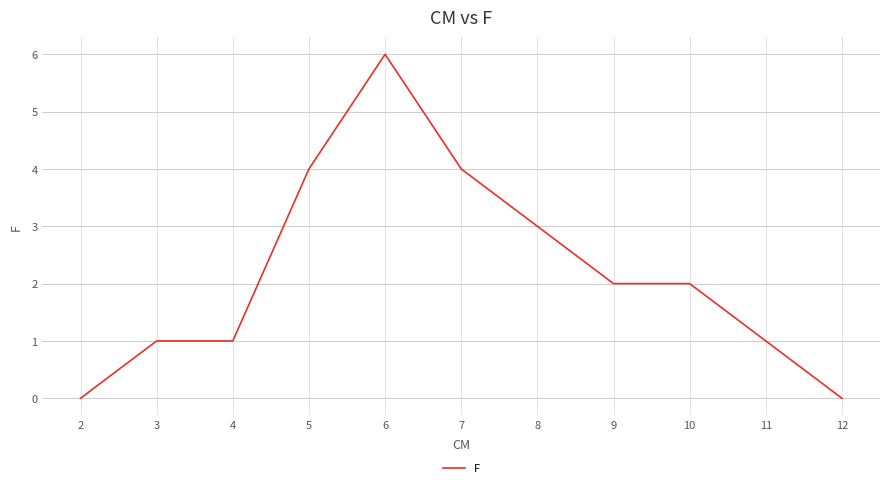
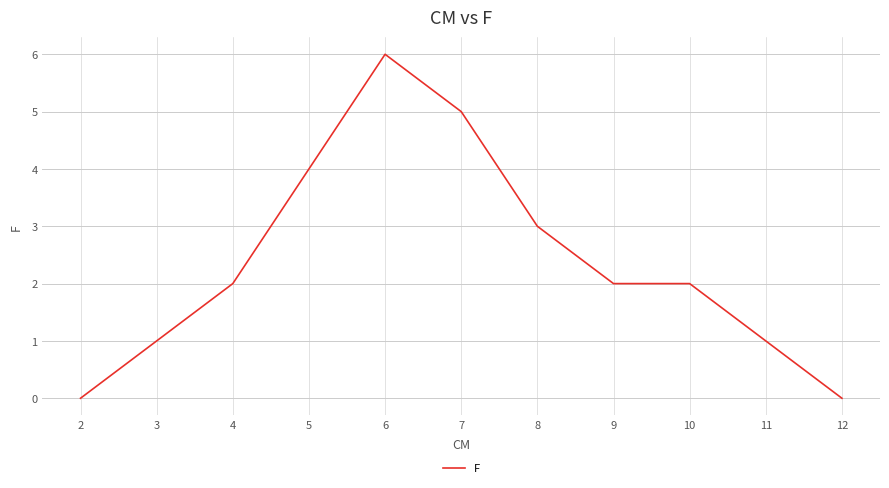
  {
    "2": 0,
    "3": 1,
-   "4": 1,
+   "4": 2,
    "5": 4,
    "6": 6,
-   "7": 4,
+   "7": 5,
    "8": 3,
    "9": 2,
    "10": 2,
    "11": 1,
    "12": 0
  }
